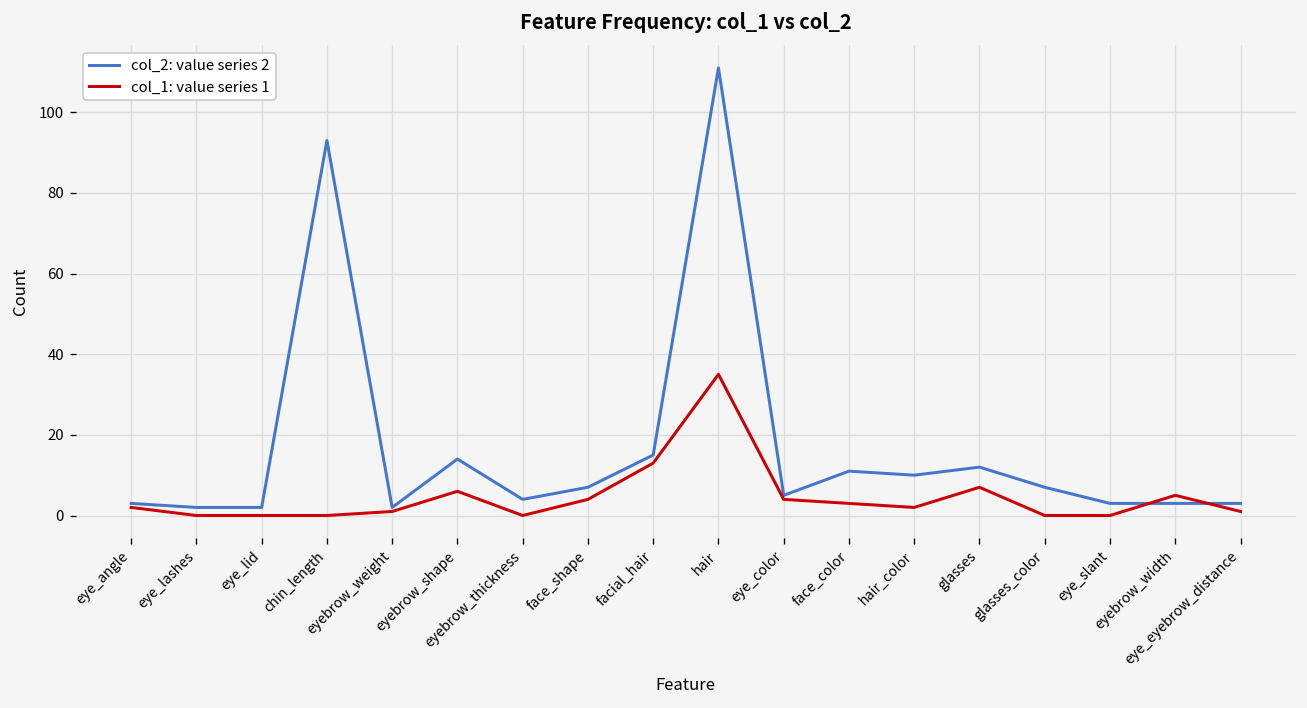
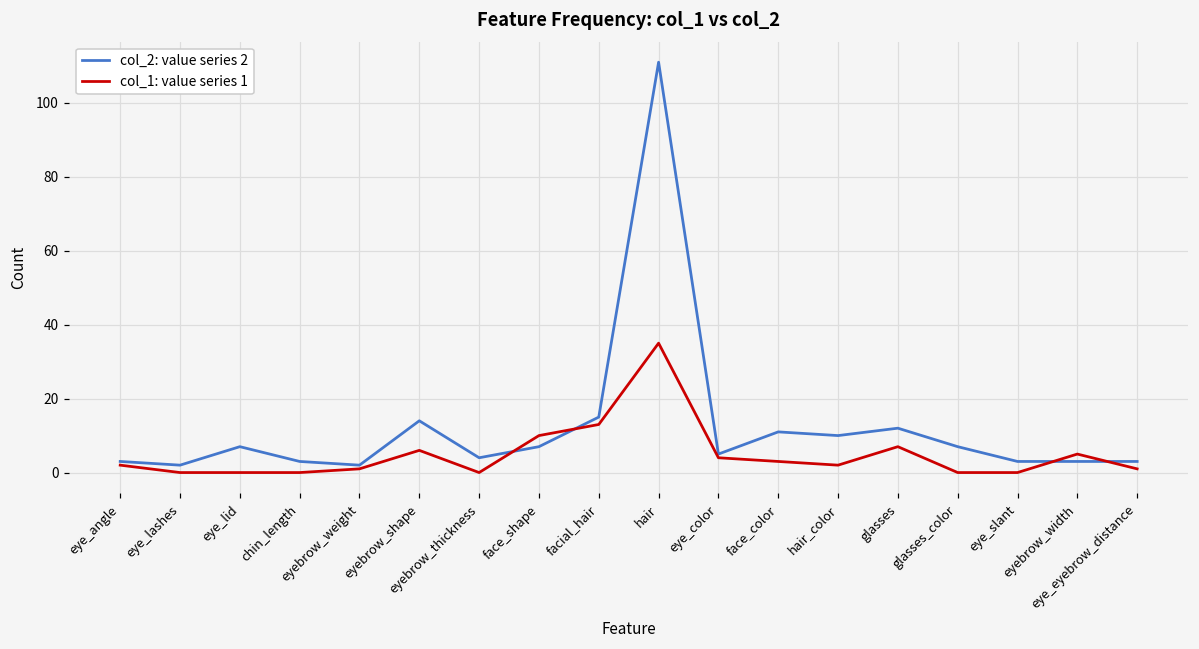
  {
    "col_2: value series 2": {
      "eye_angle": 3,
      "eye_lashes": 2,
-     "eye_lid": 2,
-     "chin_length": 93,
+     "eye_lid": 7,
+     "chin_length": 3,
      "eyebrow_weight": 2,
      "eyebrow_shape": 14,
      "eyebrow_thickness": 4,
      "face_shape": 7,
      "facial_hair": 15,
      "hair": 111,
      "eye_color": 5,
      "face_color": 11,
      "hair_color": 10,
      "glasses": 12,
      "glasses_color": 7,
      "eye_slant": 3,
      "eyebrow_width": 3,
      "eye_eyebrow_distance": 3
    },
    "col_1: value series 1": {
      "eye_angle": 2,
      "eye_lashes": 0,
      "eye_lid": 0,
      "chin_length": 0,
      "eyebrow_weight": 1,
      "eyebrow_shape": 6,
      "eyebrow_thickness": 0,
-     "face_shape": 4,
+     "face_shape": 10,
      "facial_hair": 13,
      "hair": 35,
      "eye_color": 4,
      "face_color": 3,
      "hair_color": 2,
      "glasses": 7,
      "glasses_color": 0,
      "eye_slant": 0,
      "eyebrow_width": 5,
      "eye_eyebrow_distance": 1
    }
  }
